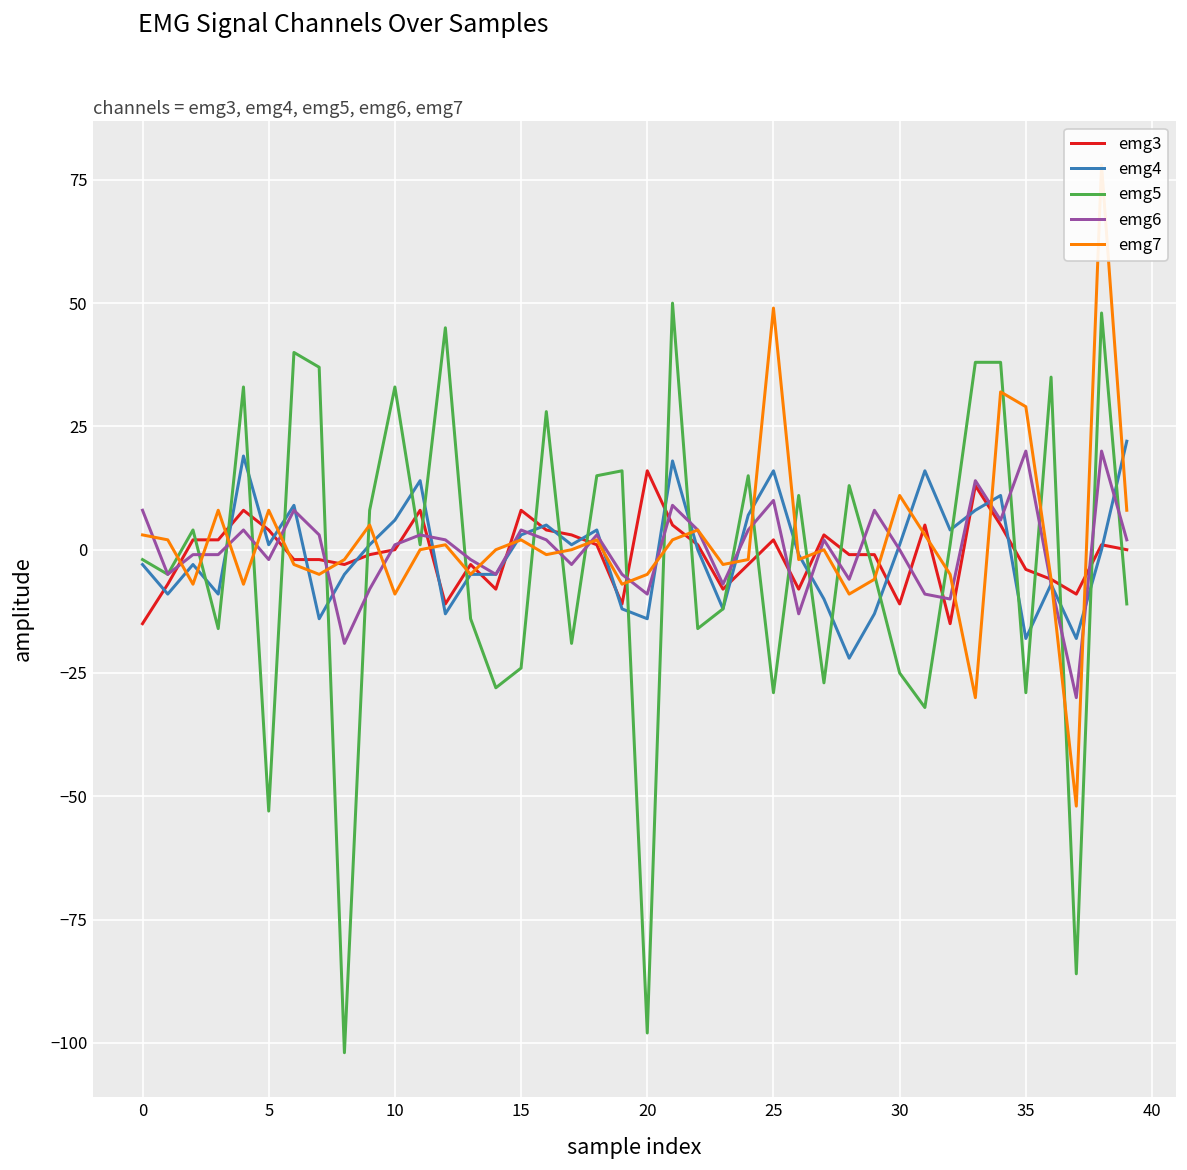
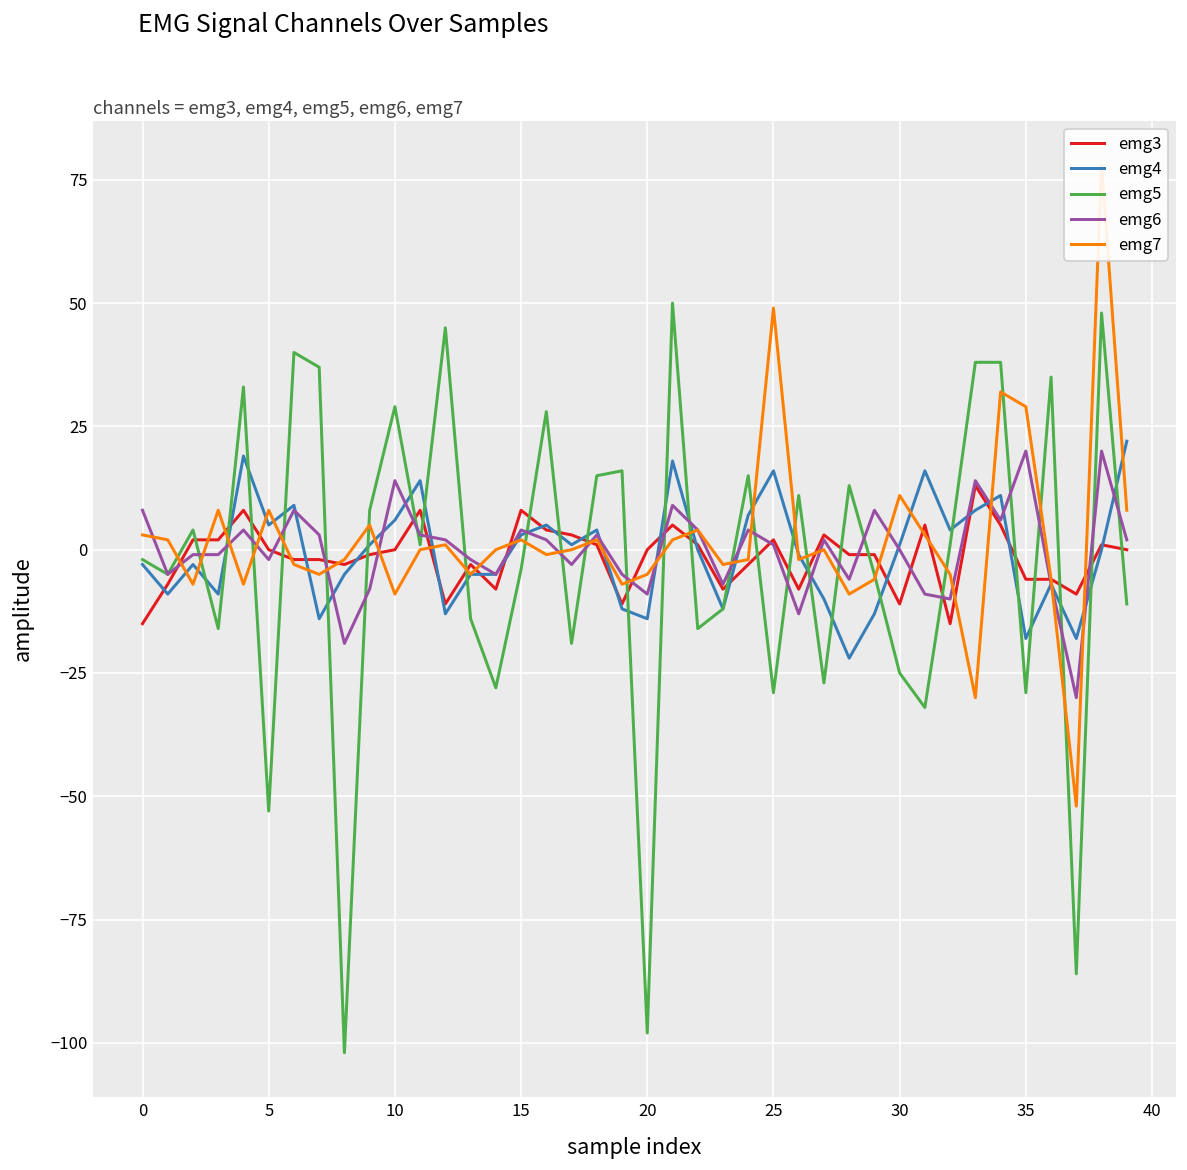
  {
    "emg3": {
      "0": -15,
-     "5": 4,
+     "5": 0,
      "10": 0,
      "15": 8,
-     "20": 16,
+     "20": 0,
      "25": 2,
      "30": -11,
-     "35": -4
+     "35": -6
    },
    "emg4": {
      "0": -3,
-     "5": 1,
+     "5": 5,
      "10": 6,
      "15": 3,
      "20": -14,
      "25": 16,
      "30": 1,
      "35": -18
    },
    "emg5": {
      "0": -2,
      "5": -53,
-     "10": 33,
-     "15": -24,
+     "10": 29,
+     "15": -4,
      "20": -98,
      "25": -29,
      "30": -25,
      "35": -29
    },
    "emg6": {
      "0": 8,
      "5": -2,
-     "10": 1,
+     "10": 14,
      "15": 4,
      "20": -9,
-     "25": 10,
+     "25": 1,
      "30": 0,
      "35": 20
    },
    "emg7": {
      "0": 3,
      "5": 8,
      "10": -9,
      "15": 2,
      "20": -5,
      "25": 49,
      "30": 11,
      "35": 29
    }
  }
